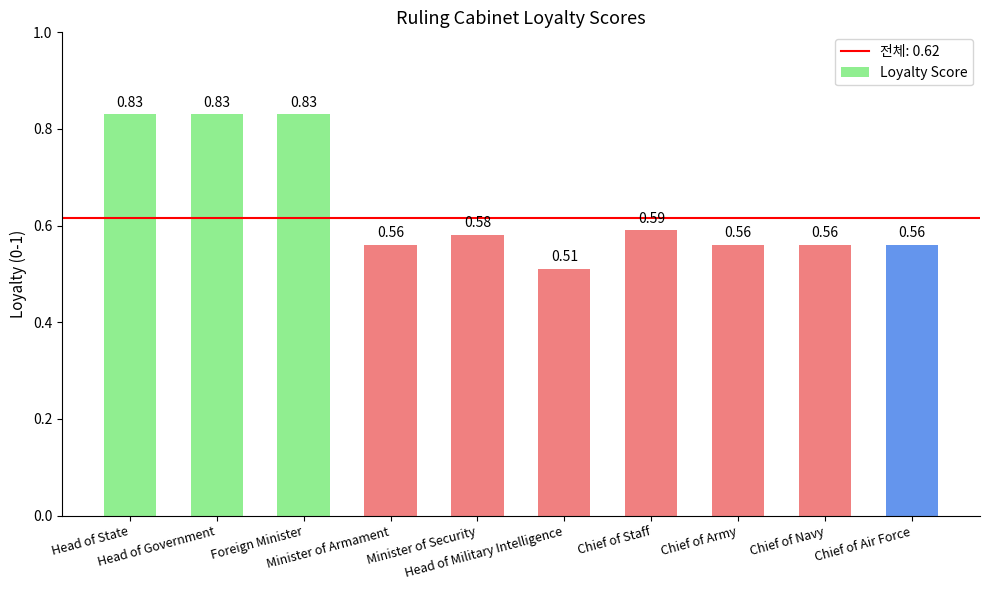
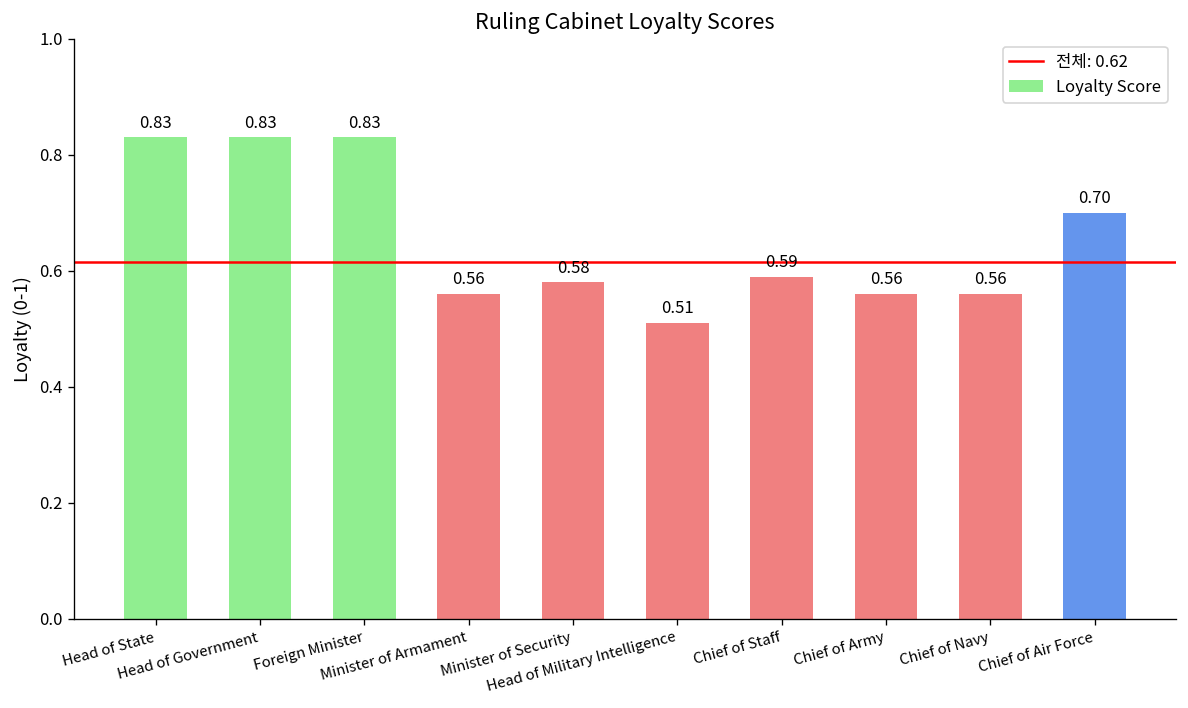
  {
    "Head of State": 0.83,
    "Head of Government": 0.83,
    "Foreign Minister": 0.83,
    "Minister of Armament": 0.56,
    "Minister of Security": 0.58,
    "Head of Military Intelligence": 0.51,
    "Chief of Staff": 0.59,
    "Chief of Army": 0.56,
    "Chief of Navy": 0.56,
-   "Chief of Air Force": 0.56
+   "Chief of Air Force": 0.70
  }
